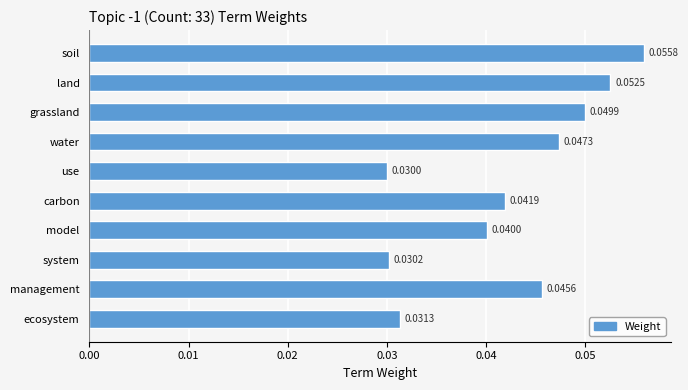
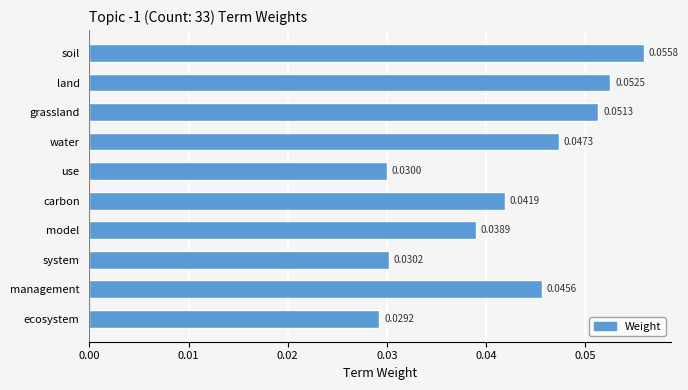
  {
    "soil": 0.0558,
    "land": 0.0525,
-   "grassland": 0.0499,
+   "grassland": 0.0513,
    "water": 0.0473,
    "use": 0.0300,
    "carbon": 0.0419,
-   "model": 0.0400,
+   "model": 0.0389,
    "system": 0.0302,
    "management": 0.0456,
-   "ecosystem": 0.0313
+   "ecosystem": 0.0292
  }
